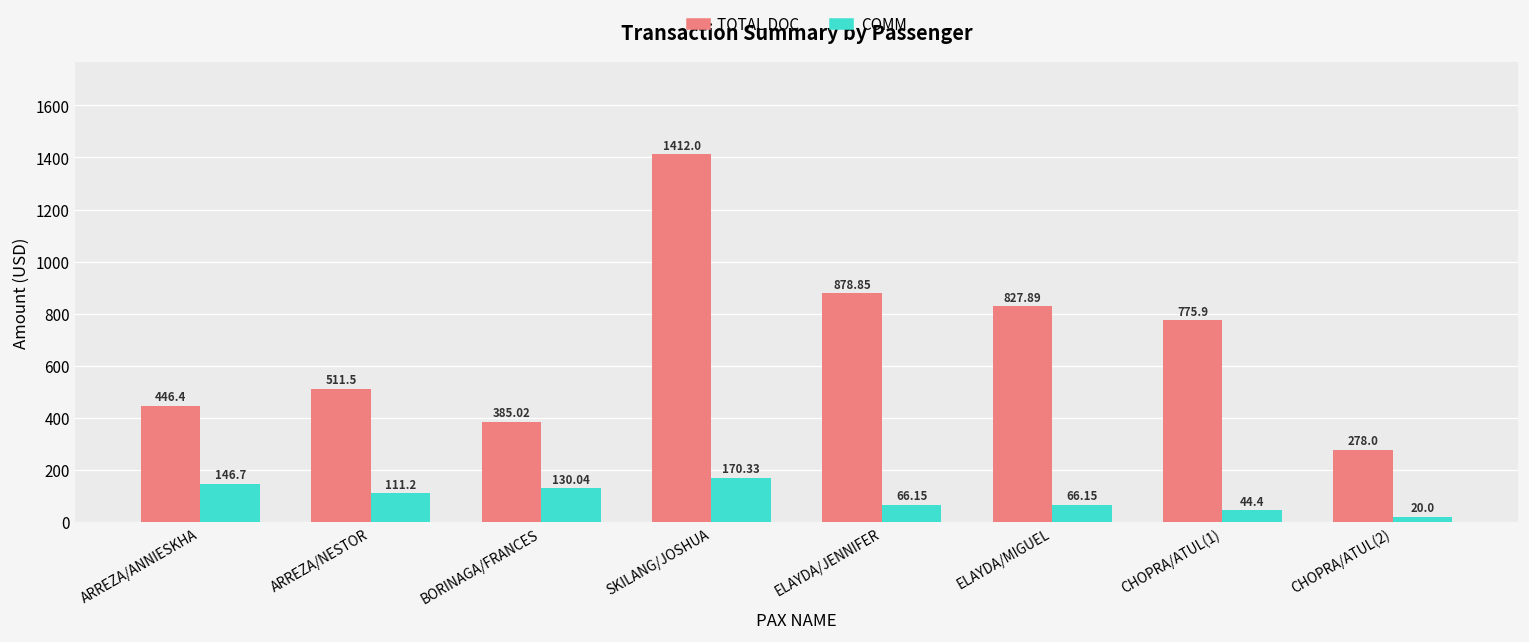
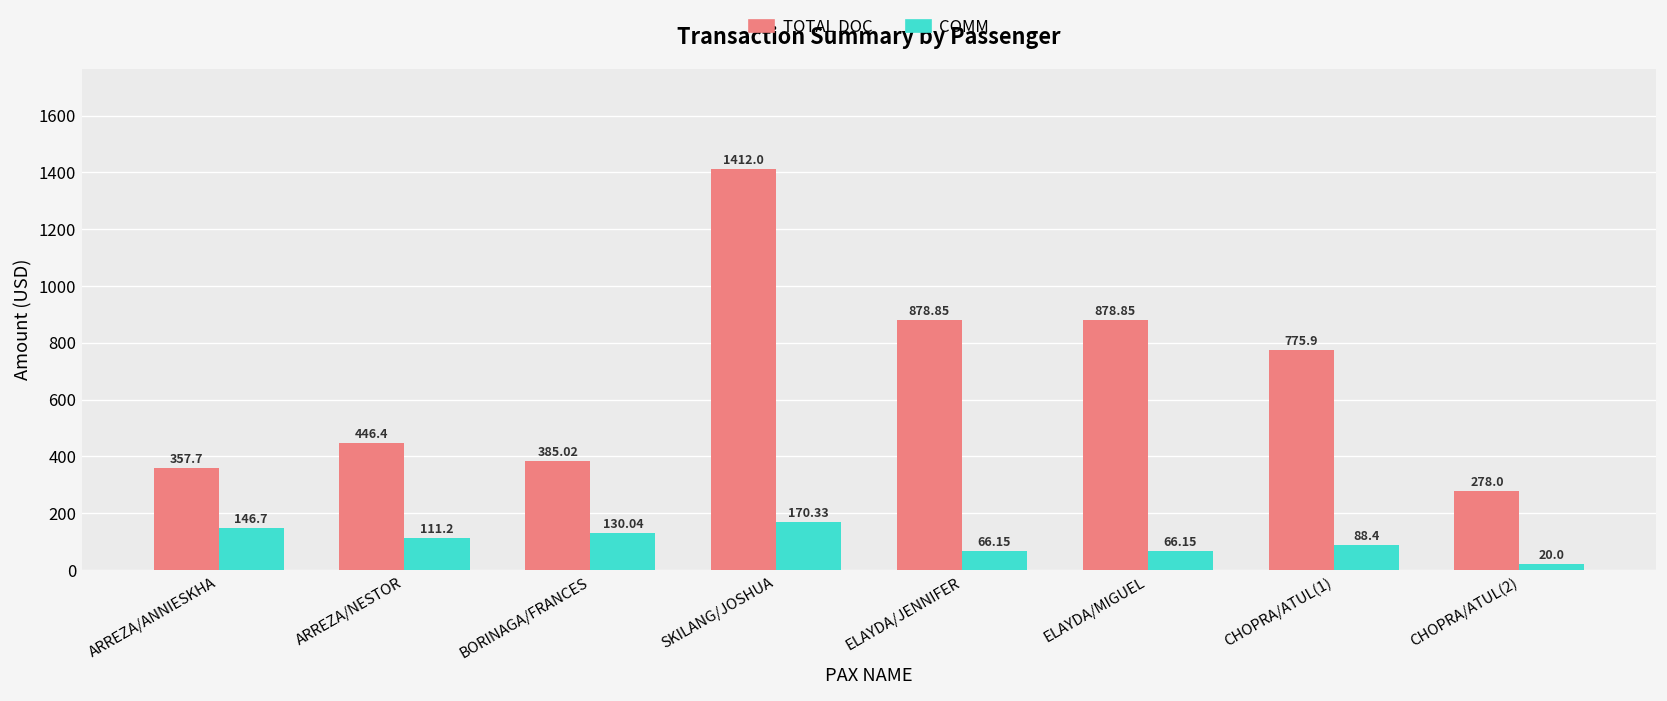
  {
    "TOTAL DOC": {
-     "ARREZA/ANNIESKHA": 446.4,
-     "ARREZA/NESTOR": 511.5,
+     "ARREZA/ANNIESKHA": 357.7,
+     "ARREZA/NESTOR": 446.4,
      "BORINAGA/FRANCES": 385.02,
      "SKILANG/JOSHUA": 1412.0,
      "ELAYDA/JENNIFER": 878.85,
-     "ELAYDA/MIGUEL": 827.89,
+     "ELAYDA/MIGUEL": 878.85,
      "CHOPRA/ATUL(1)": 775.9,
      "CHOPRA/ATUL(2)": 278.0
    },
    "COMM": {
      "ARREZA/ANNIESKHA": 146.7,
      "ARREZA/NESTOR": 111.2,
      "BORINAGA/FRANCES": 130.04,
      "SKILANG/JOSHUA": 170.33,
      "ELAYDA/JENNIFER": 66.15,
      "ELAYDA/MIGUEL": 66.15,
-     "CHOPRA/ATUL(1)": 44.4,
+     "CHOPRA/ATUL(1)": 88.4,
      "CHOPRA/ATUL(2)": 20.0
    }
  }
